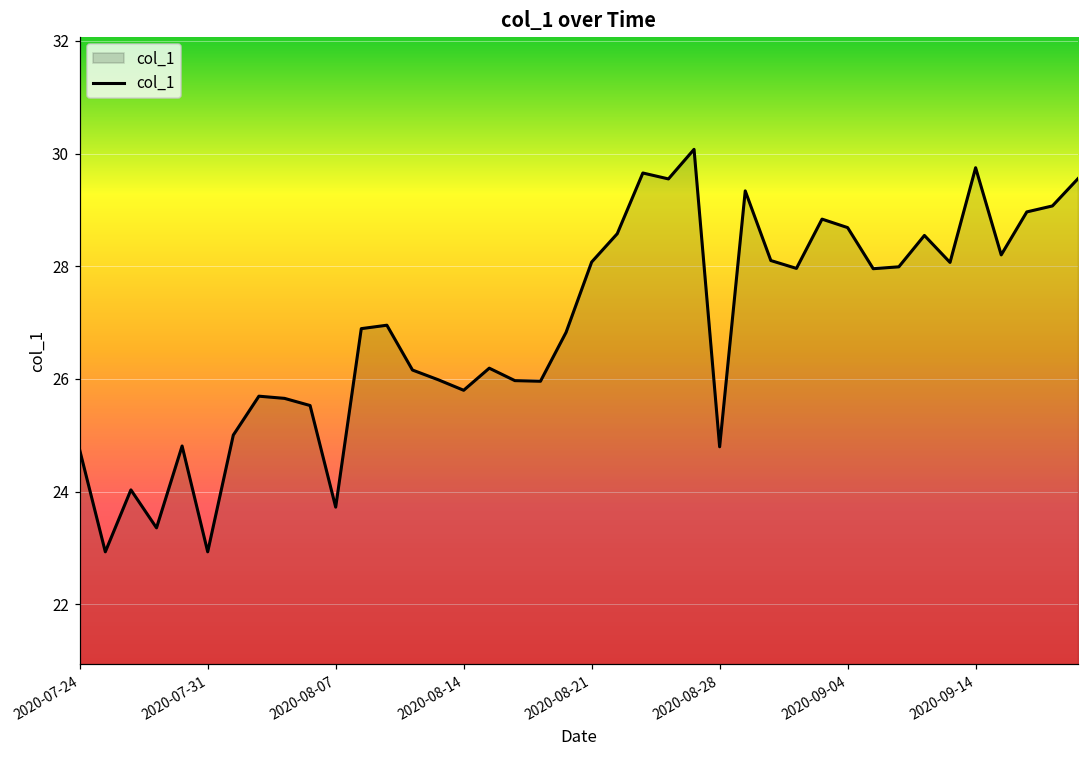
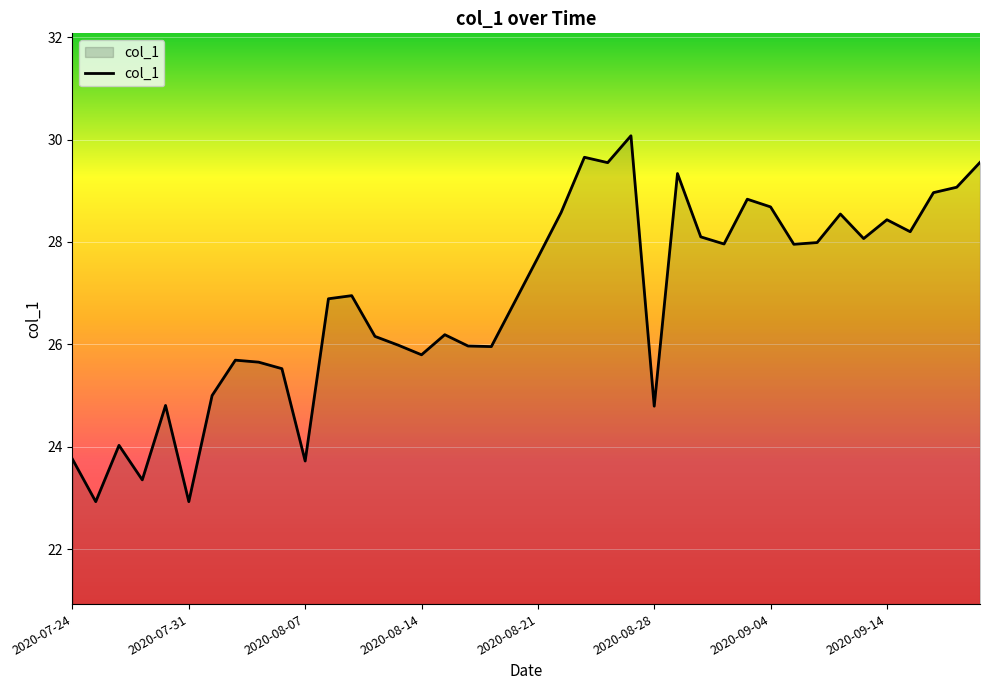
  {
-   "2020-07-24": 24.7,
+   "2020-07-24": 23.8,
    "2020-07-31": 22.9,
    "2020-08-07": 23.7,
    "2020-08-14": 25.8,
-   "2020-08-21": 28.1,
+   "2020-08-21": 27.7,
    "2020-08-28": 24.8,
    "2020-09-04": 28.7,
-   "2020-09-14": 29.7
+   "2020-09-14": 28.4
  }
